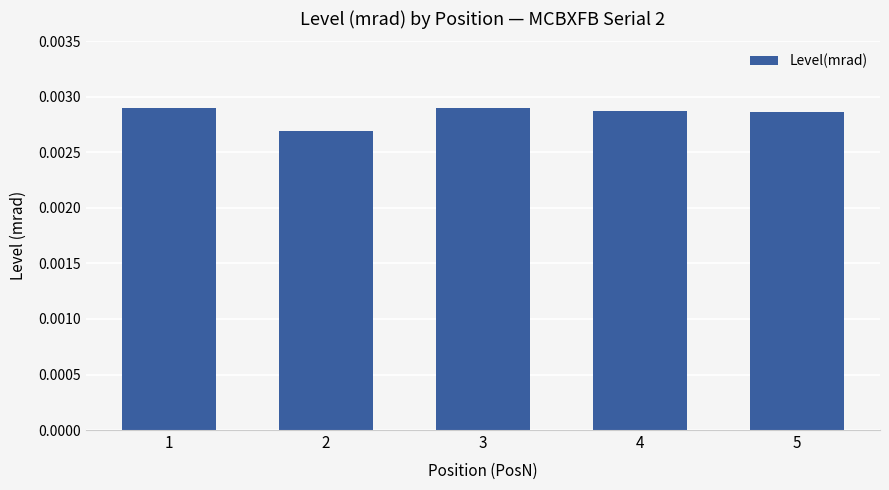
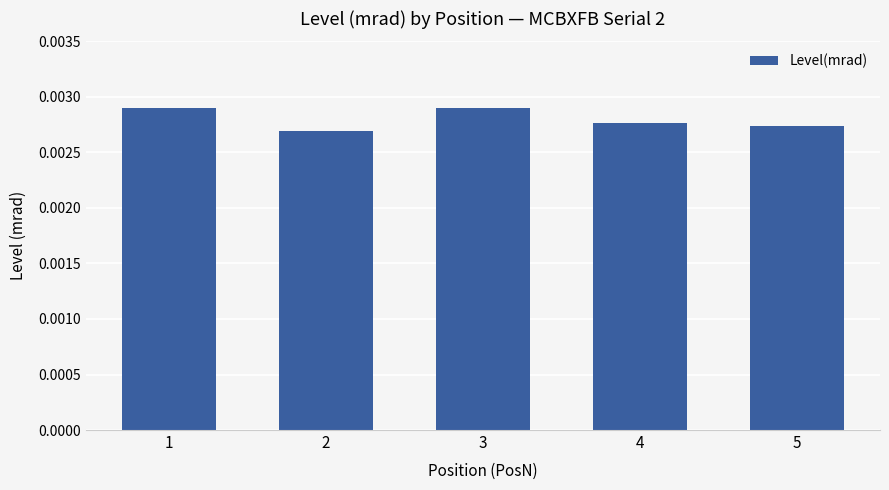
  {
    "1": 0.00290,
    "2": 0.00270,
    "3": 0.00290,
-   "4": 0.00287,
-   "5": 0.00286
+   "4": 0.00277,
+   "5": 0.00274
  }
